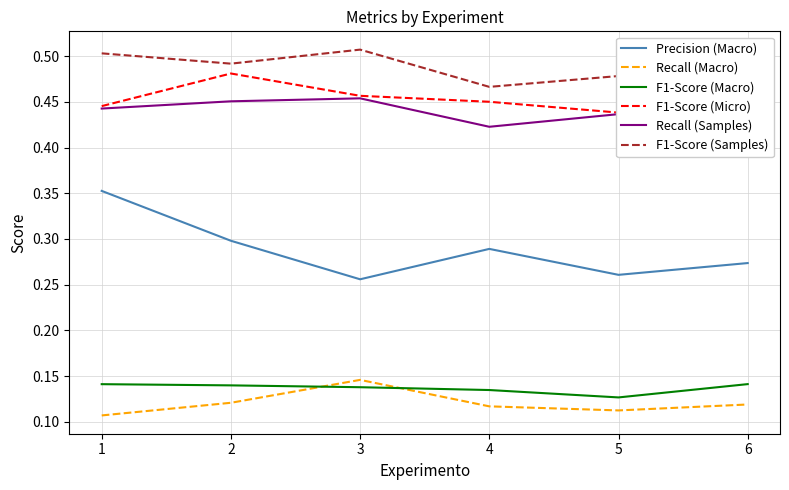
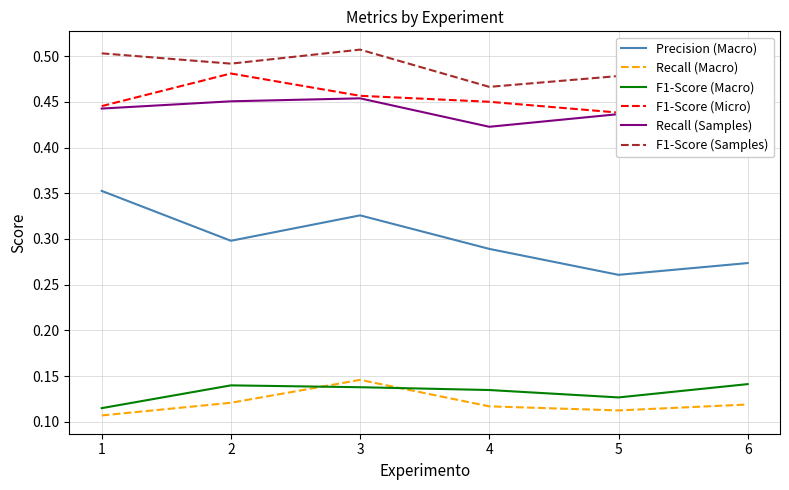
  {
    "Precision (Macro)": {
      "1": 0.35,
      "2": 0.30,
-     "3": 0.26,
+     "3": 0.33,
      "4": 0.29,
      "5": 0.26,
      "6": 0.27
    },
    "Recall (Macro)": {
      "1": 0.11,
      "2": 0.12,
      "3": 0.15,
      "4": 0.12,
      "5": 0.11,
      "6": 0.12
    },
    "F1-Score (Macro)": {
-     "1": 0.14,
+     "1": 0.12,
      "2": 0.14,
      "3": 0.14,
      "4": 0.13,
      "5": 0.13,
      "6": 0.14
    },
    "F1-Score (Micro)": {
      "2": 0.48,
      "4": 0.45
    },
    "Recall (Samples)": {
      "2": 0.45,
      "4": 0.42
    },
    "F1-Score (Samples)": {
      "1": 0.50,
      "2": 0.49,
      "3": 0.51,
      "4": 0.47
    }
  }
